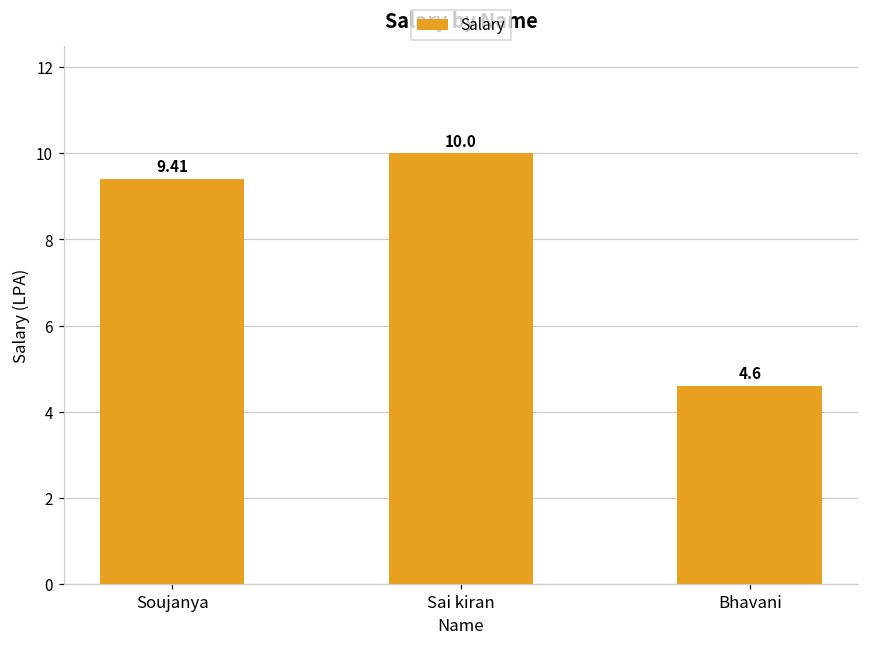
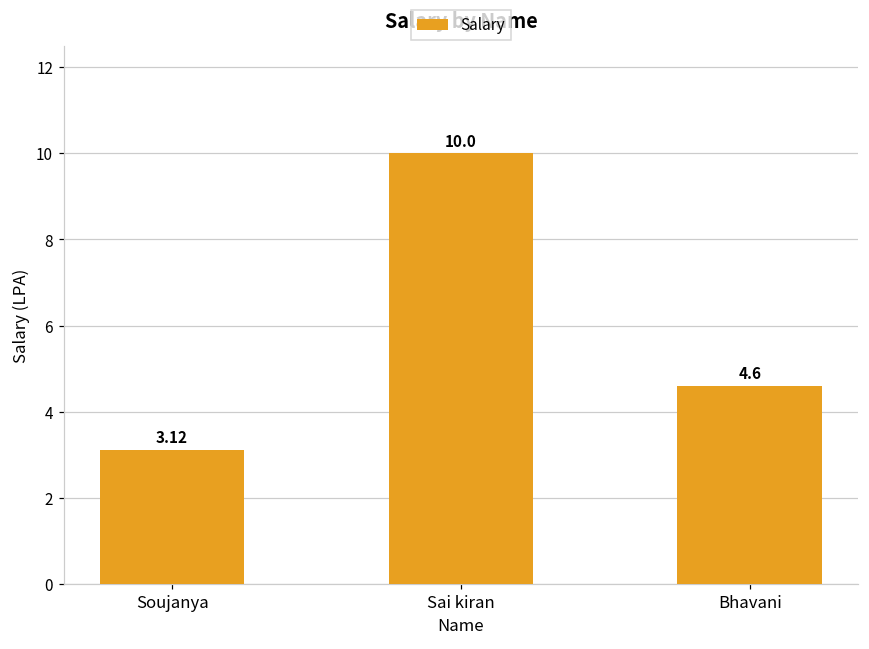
  {
-   "Soujanya": 9.41,
+   "Soujanya": 3.12,
    "Sai kiran": 10.0,
    "Bhavani": 4.6
  }
